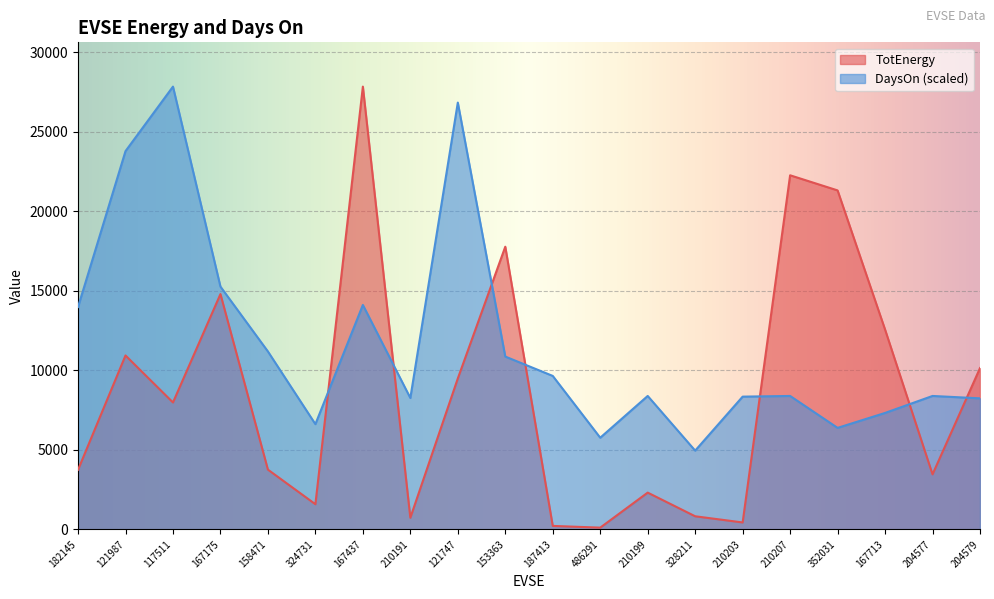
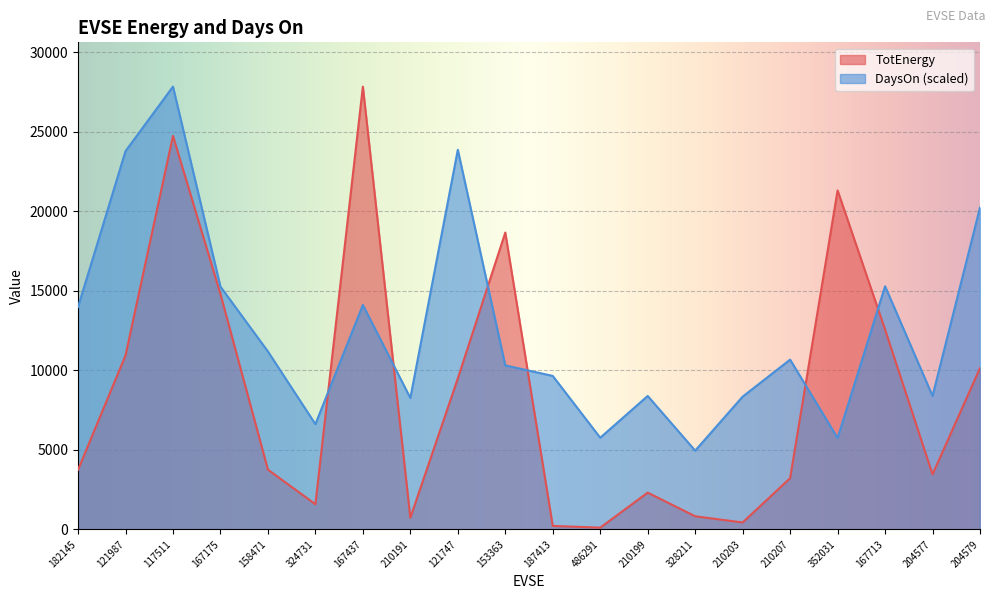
  {
    "TotEnergy": {
      "182145": 3700,
      "121987": 10900,
-     "117511": 8000,
+     "117511": 24700,
      "167175": 14800,
      "158471": 3800,
      "324731": 1600,
      "167437": 27800,
      "210191": 700,
      "121747": 9500,
-     "153363": 17800,
+     "153363": 18700,
      "187413": 200,
      "486291": 100,
      "210199": 2300,
      "328211": 800,
      "210203": 400,
-     "210207": 22300,
+     "210207": 3200,
      "352031": 21300,
      "167713": 12600,
      "204577": 3500,
      "204579": 10100
    },
    "DaysOn (scaled)": {
      "182145": 14000,
      "121987": 23800,
      "117511": 27800,
      "167175": 15300,
      "158471": 11200,
      "324731": 6600,
      "167437": 14100,
      "210191": 8300,
-     "121747": 26800,
-     "153363": 10900,
+     "121747": 23900,
+     "153363": 10300,
      "187413": 9700,
      "486291": 5800,
      "210199": 8400,
      "328211": 5000,
      "210203": 8300,
-     "210207": 8400,
-     "352031": 6400,
-     "167713": 7300,
+     "210207": 10700,
+     "352031": 5700,
+     "167713": 15300,
      "204577": 8400,
-     "204579": 8200
+     "204579": 20200
    }
  }
